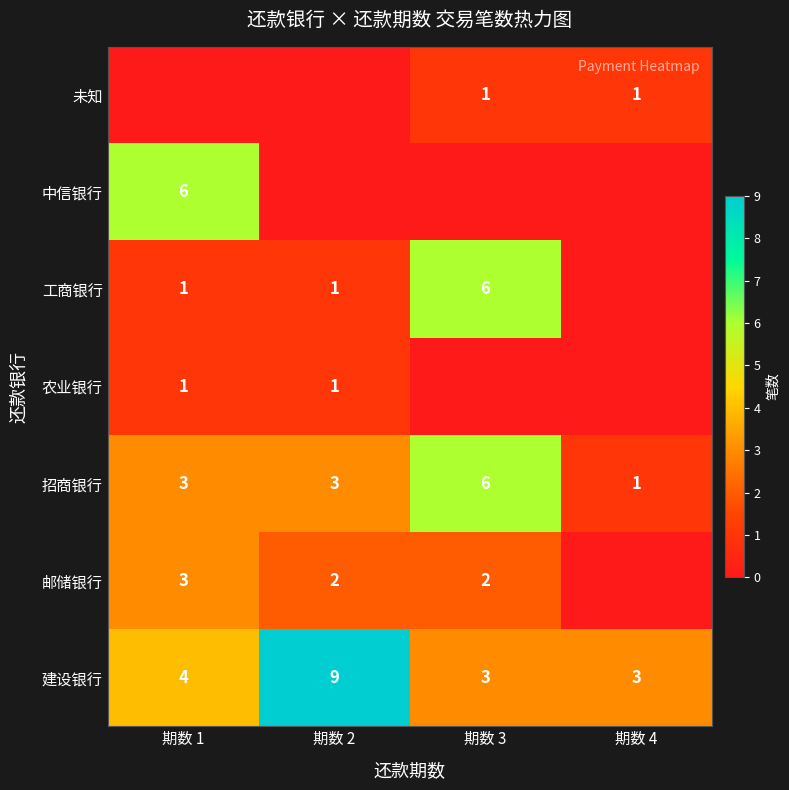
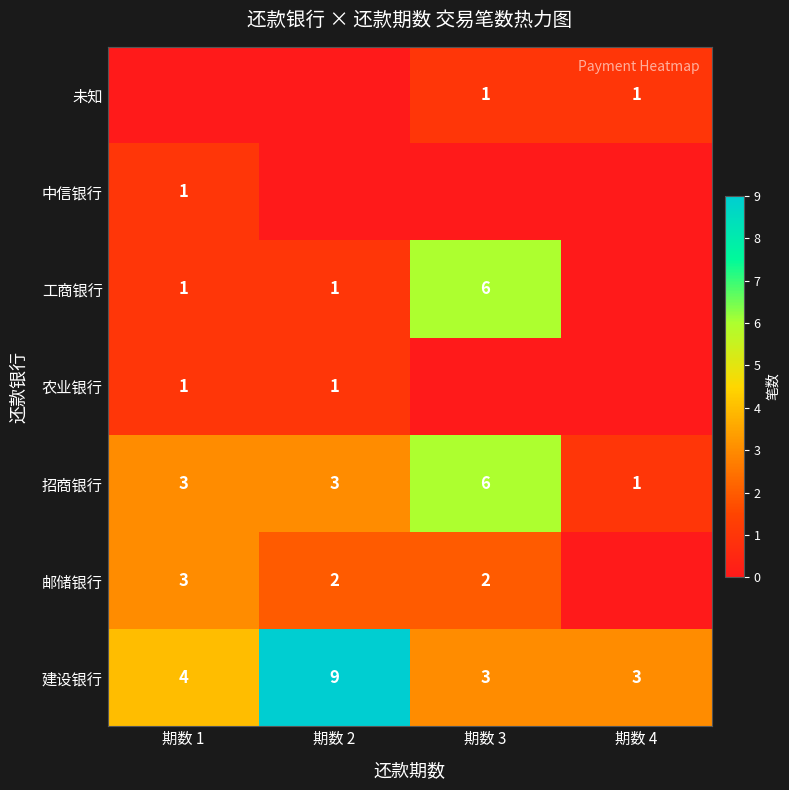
  {
    "未知": {
      "期数 3": 1
    },
    "中信银行": {
-     "期数 1": 6
+     "期数 1": 1
    },
    "工商银行": {
      "期数 1": 1,
      "期数 2": 1,
      "期数 3": 6
    },
    "农业银行": {
      "期数 1": 1,
      "期数 2": 1
    },
    "招商银行": {
      "期数 1": 3,
      "期数 2": 3,
      "期数 3": 6,
      "期数 4": 1
    },
    "邮储银行": {
      "期数 1": 3,
      "期数 2": 2,
      "期数 3": 2
    },
    "建设银行": {
      "期数 1": 4,
      "期数 2": 9,
      "期数 3": 3,
      "期数 4": 3
    }
  }
